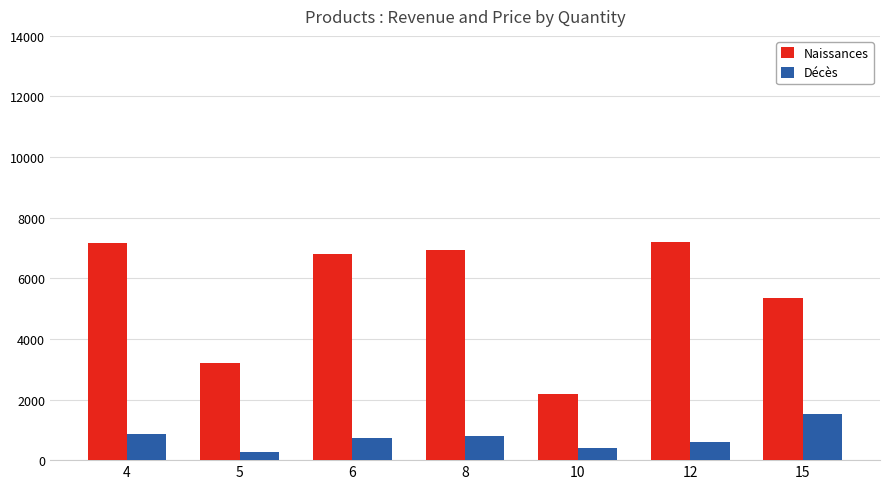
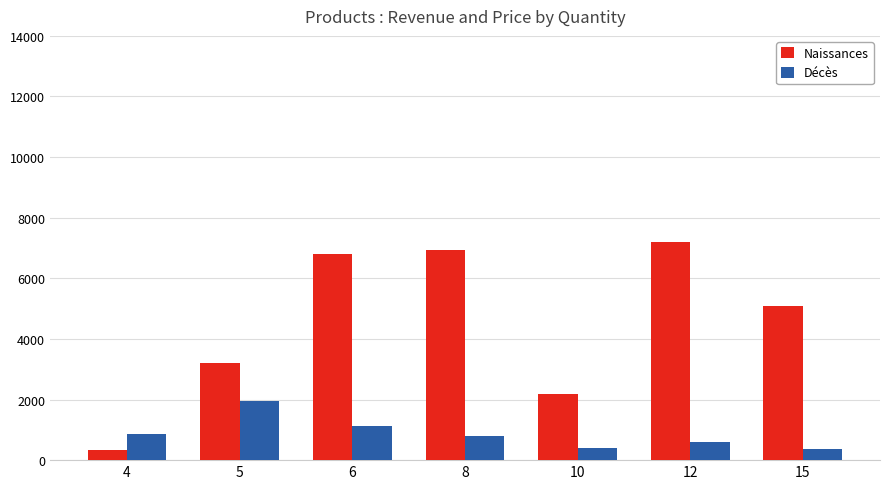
  {
    "Naissances": {
-     "4": 7200,
+     "4": 300,
      "5": 3200,
      "6": 6800,
      "8": 6900,
      "10": 2200,
      "12": 7200,
-     "15": 5300
+     "15": 5100
    },
    "Décès": {
      "4": 900,
-     "5": 300,
-     "6": 700,
+     "5": 2000,
+     "6": 1100,
      "8": 800,
      "10": 400,
      "12": 600,
-     "15": 1500
+     "15": 400
    }
  }
